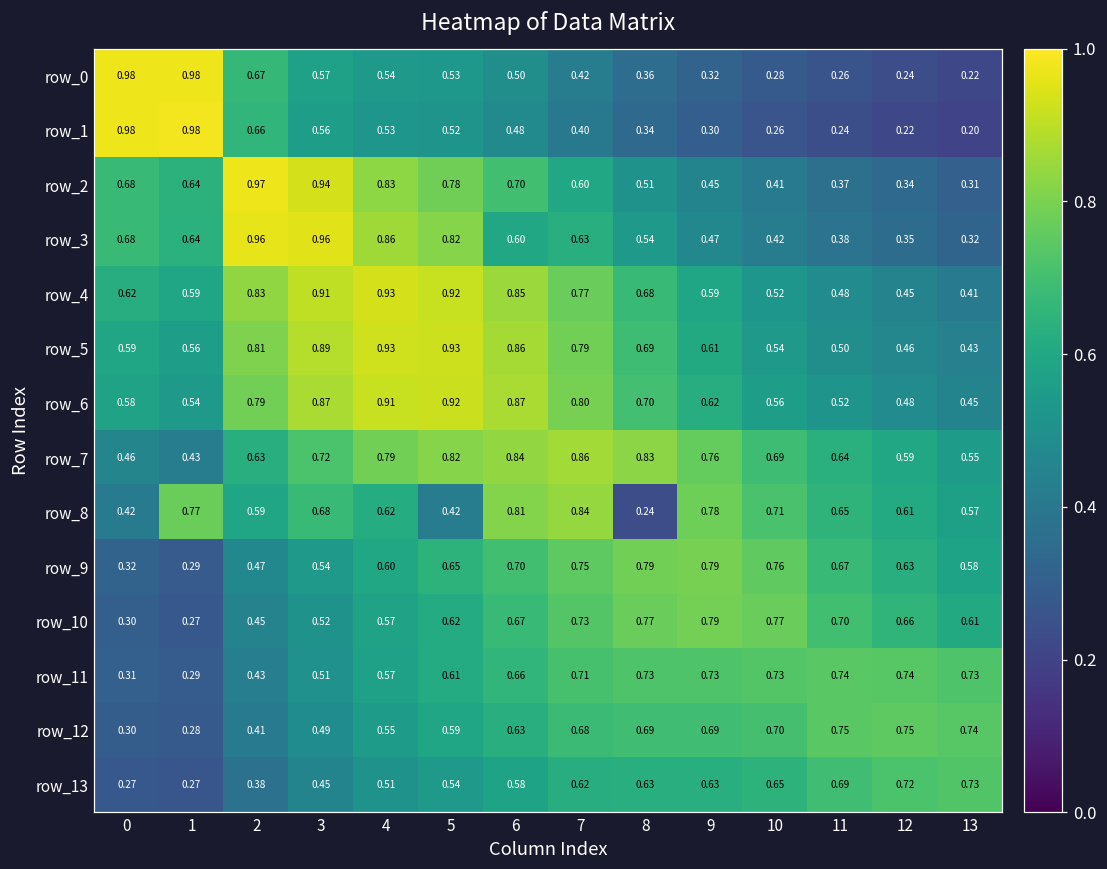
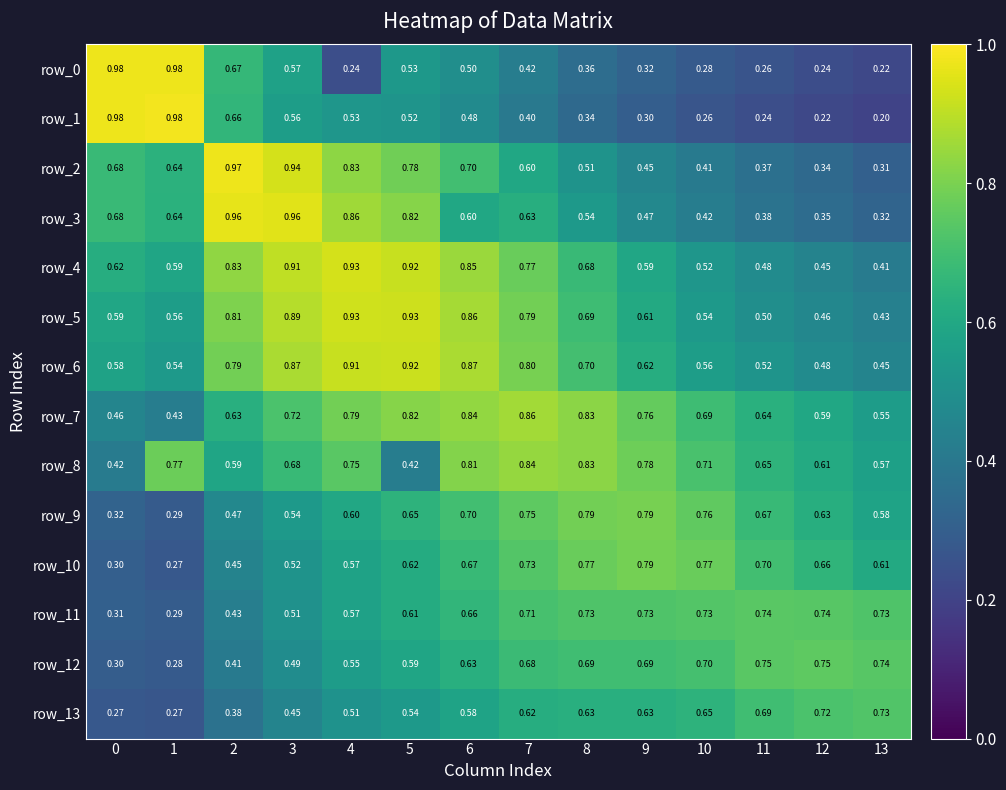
  {
    "row_0": {
      "0": 0.98,
      "1": 0.98,
      "2": 0.67,
      "3": 0.57,
-     "4": 0.54,
+     "4": 0.24,
      "5": 0.53,
      "6": 0.50,
      "7": 0.42,
      "8": 0.36,
      "9": 0.32,
      "10": 0.28,
      "11": 0.26,
      "12": 0.24,
      "13": 0.22
    },
    "row_1": {
      "0": 0.98,
      "1": 0.98,
      "2": 0.66,
      "3": 0.56,
      "4": 0.53,
      "5": 0.52,
      "6": 0.48,
      "7": 0.40,
      "8": 0.34,
      "9": 0.30,
      "10": 0.26,
      "11": 0.24,
      "12": 0.22,
      "13": 0.20
    },
    "row_2": {
      "0": 0.68,
      "1": 0.64,
      "2": 0.97,
      "3": 0.94,
      "4": 0.83,
      "5": 0.78,
      "6": 0.70,
      "7": 0.60,
      "8": 0.51,
      "9": 0.45,
      "10": 0.41,
      "11": 0.37,
      "12": 0.34,
      "13": 0.31
    },
    "row_3": {
      "0": 0.68,
      "1": 0.64,
      "2": 0.96,
      "3": 0.96,
      "4": 0.86,
      "5": 0.82,
      "6": 0.60,
      "7": 0.63,
      "8": 0.54,
      "9": 0.47,
      "10": 0.42,
      "11": 0.38,
      "12": 0.35,
      "13": 0.32
    },
    "row_4": {
      "0": 0.62,
      "1": 0.59,
      "2": 0.83,
      "3": 0.91,
      "4": 0.93,
      "5": 0.92,
      "6": 0.85,
      "7": 0.77,
      "8": 0.68,
      "9": 0.59,
      "10": 0.52,
      "11": 0.48,
      "12": 0.45,
      "13": 0.41
    },
    "row_5": {
      "0": 0.59,
      "1": 0.56,
      "2": 0.81,
      "3": 0.89,
      "4": 0.93,
      "5": 0.93,
      "6": 0.86,
      "7": 0.79,
      "8": 0.69,
      "9": 0.61,
      "10": 0.54,
      "11": 0.50,
      "12": 0.46,
      "13": 0.43
    },
    "row_6": {
      "0": 0.58,
      "1": 0.54,
      "2": 0.79,
      "3": 0.87,
      "4": 0.91,
      "5": 0.92,
      "6": 0.87,
      "7": 0.80,
      "8": 0.70,
      "9": 0.62,
      "10": 0.56,
      "11": 0.52,
      "12": 0.48,
      "13": 0.45
    },
    "row_7": {
      "0": 0.46,
      "1": 0.43,
      "2": 0.63,
      "3": 0.72,
      "4": 0.79,
      "5": 0.82,
      "6": 0.84,
      "7": 0.86,
      "8": 0.83,
      "9": 0.76,
      "10": 0.69,
      "11": 0.64,
      "12": 0.59,
      "13": 0.55
    },
    "row_8": {
      "0": 0.42,
      "1": 0.77,
      "2": 0.59,
      "3": 0.68,
-     "4": 0.62,
+     "4": 0.75,
      "5": 0.42,
      "6": 0.81,
      "7": 0.84,
-     "8": 0.24,
+     "8": 0.83,
      "9": 0.78,
      "10": 0.71,
      "11": 0.65,
      "12": 0.61,
      "13": 0.57
    },
    "row_9": {
      "0": 0.32,
      "1": 0.29,
      "2": 0.47,
      "3": 0.54,
      "4": 0.60,
      "5": 0.65,
      "6": 0.70,
      "7": 0.75,
      "8": 0.79,
      "9": 0.79,
      "10": 0.76,
      "11": 0.67,
      "12": 0.63,
      "13": 0.58
    },
    "row_10": {
      "0": 0.30,
      "1": 0.27,
      "2": 0.45,
      "3": 0.52,
      "4": 0.57,
      "5": 0.62,
      "6": 0.67,
      "7": 0.73,
      "8": 0.77,
      "9": 0.79,
      "10": 0.77,
      "11": 0.70,
      "12": 0.66,
      "13": 0.61
    },
    "row_11": {
      "0": 0.31,
      "1": 0.29,
      "2": 0.43,
      "3": 0.51,
      "4": 0.57,
      "5": 0.61,
      "6": 0.66,
      "7": 0.71,
      "8": 0.73,
      "9": 0.73,
      "10": 0.73,
      "11": 0.74,
      "12": 0.74,
      "13": 0.73
    },
    "row_12": {
      "0": 0.30,
      "1": 0.28,
      "2": 0.41,
      "3": 0.49,
      "4": 0.55,
      "5": 0.59,
      "6": 0.63,
      "7": 0.68,
      "8": 0.69,
      "9": 0.69,
      "10": 0.70,
      "11": 0.75,
      "12": 0.75,
      "13": 0.74
    },
    "row_13": {
      "0": 0.27,
      "1": 0.27,
      "2": 0.38,
      "3": 0.45,
      "4": 0.51,
      "5": 0.54,
      "6": 0.58,
      "7": 0.62,
      "8": 0.63,
      "9": 0.63,
      "10": 0.65,
      "11": 0.69,
      "12": 0.72,
      "13": 0.73
    }
  }
